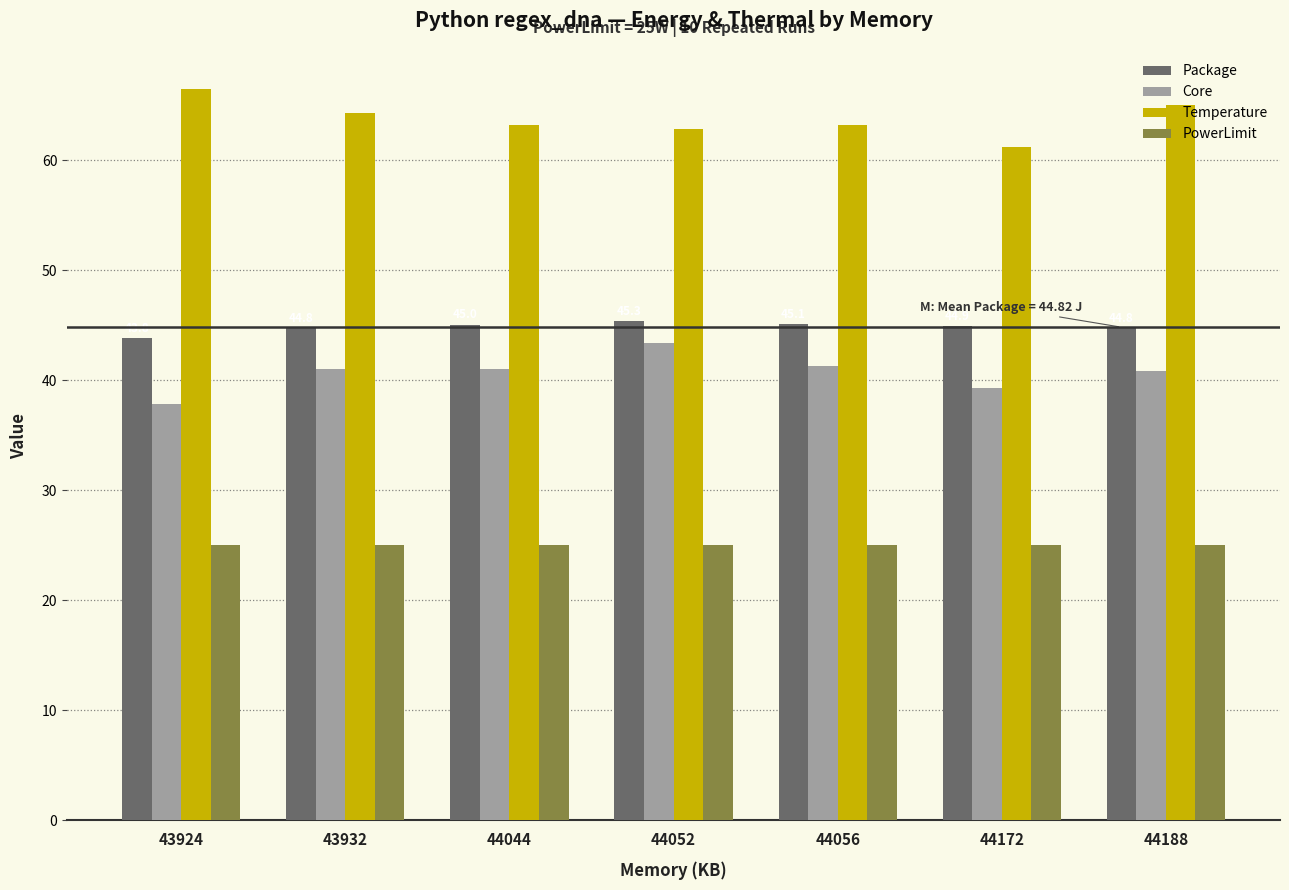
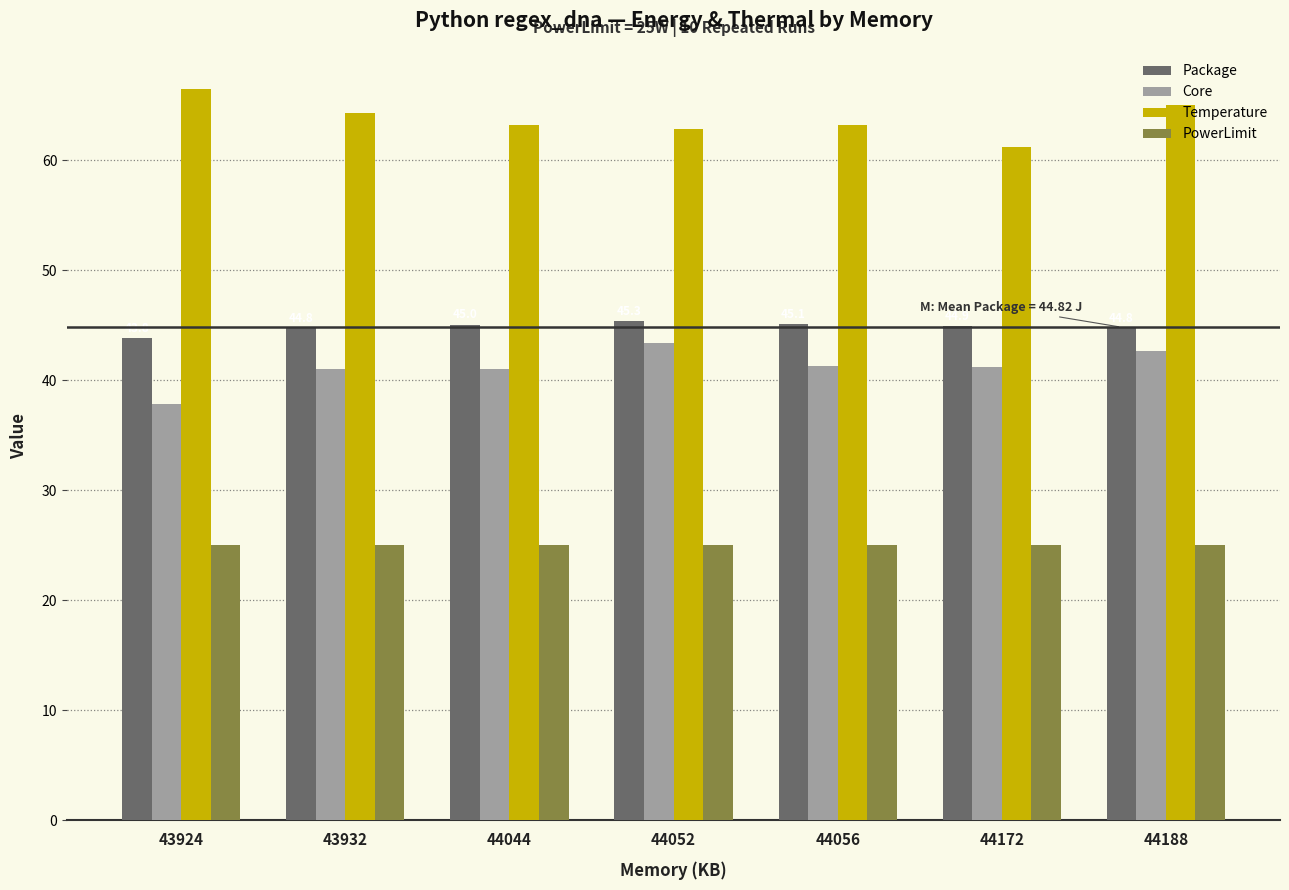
  {
    "Core": {
      "43924": 37.8,
      "43932": 41.0,
      "44044": 41.1,
      "44052": 43.4,
      "44056": 41.3,
-     "44172": 39.3,
-     "44188": 40.9
+     "44172": 41.2,
+     "44188": 42.6
    },
    "Temperature": {
      "43924": 66.5,
      "43932": 64.3,
      "44044": 63.2,
      "44052": 62.8,
      "44056": 63.2,
      "44188": 65.0
    }
  }
